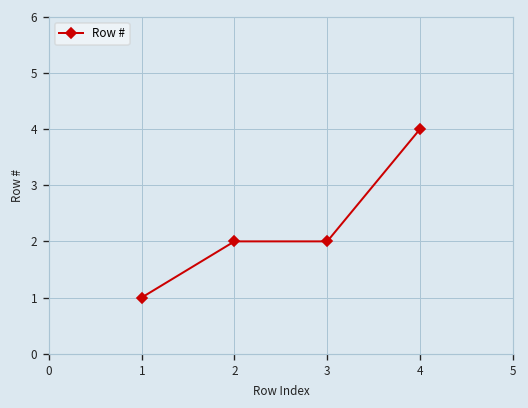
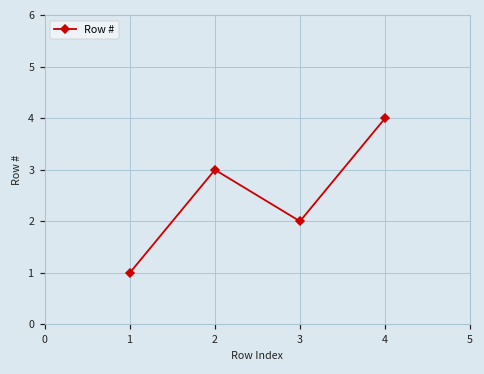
  {
    "1": 1,
-   "2": 2,
+   "2": 3,
    "3": 2,
    "4": 4
  }
